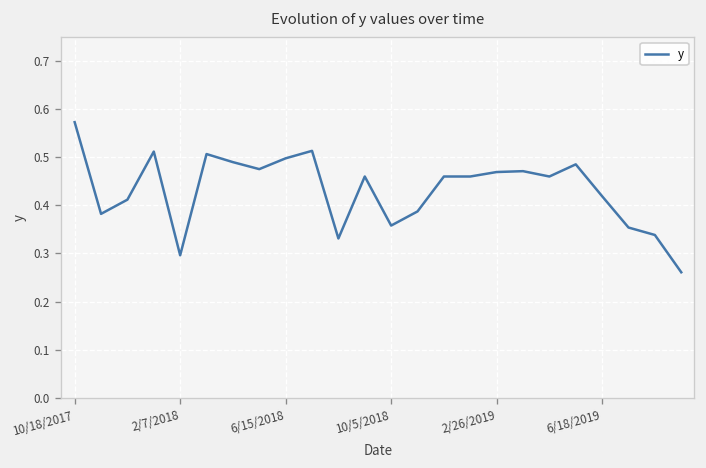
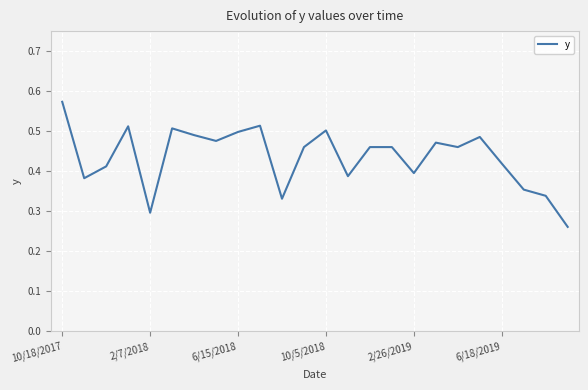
  {
    "10/18/2017": 0.57,
    "2/7/2018": 0.30,
    "6/15/2018": 0.50,
-   "10/5/2018": 0.36,
-   "2/26/2019": 0.47,
+   "10/5/2018": 0.50,
+   "2/26/2019": 0.40,
    "6/18/2019": 0.42
  }
